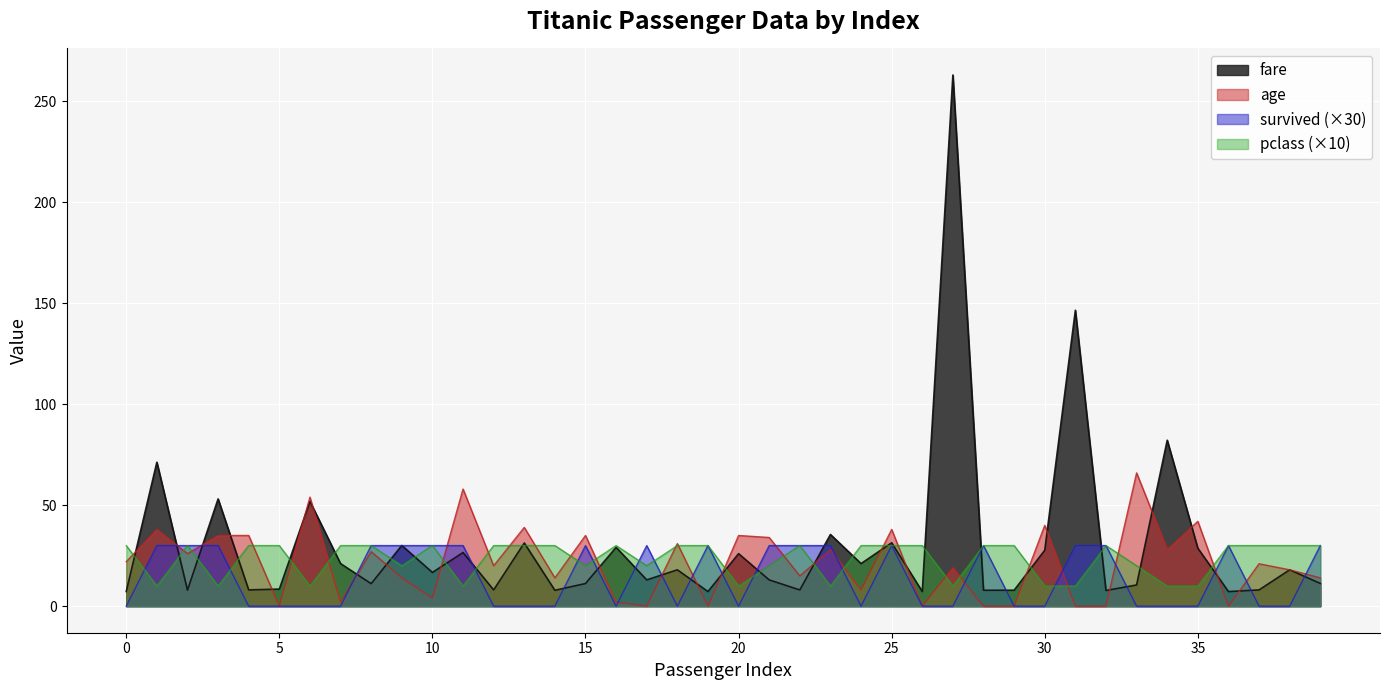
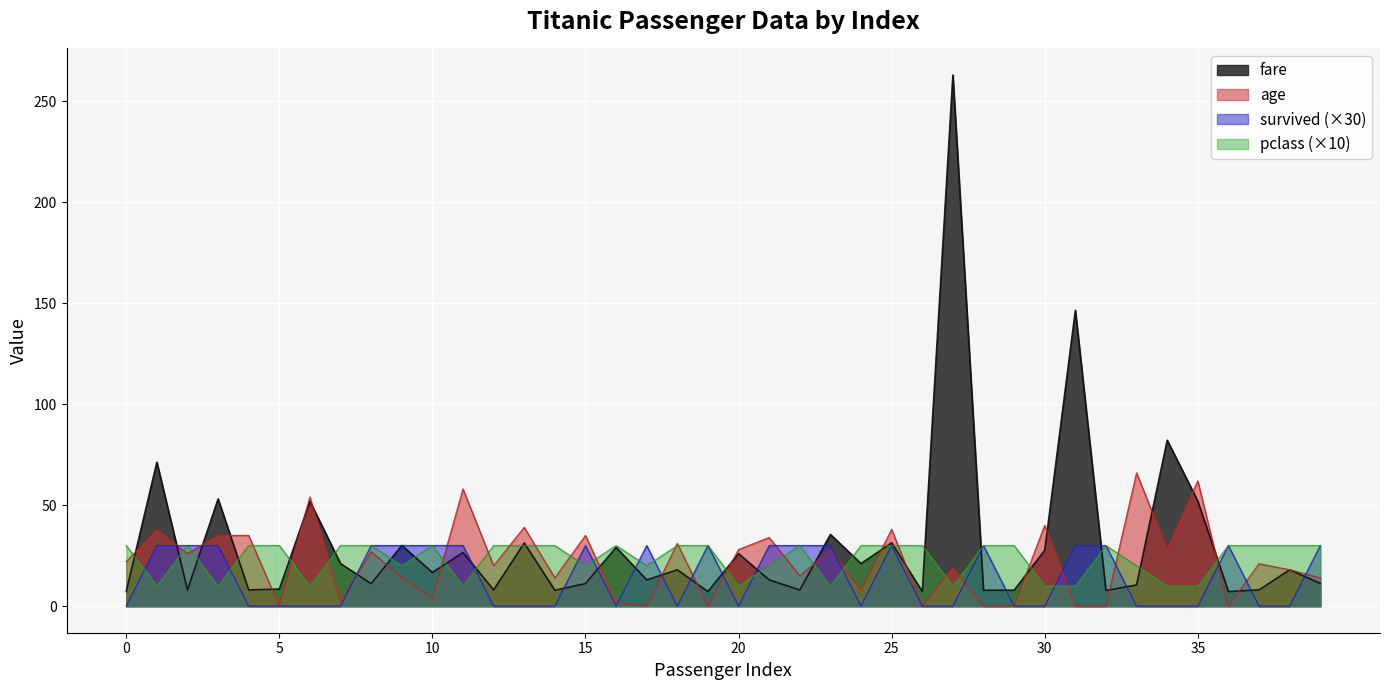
  {
    "fare": {
      "0": 7,
      "5": 8,
      "10": 17,
      "15": 11,
      "20": 26,
      "25": 31,
      "30": 28,
-     "35": 29
+     "35": 52
    },
    "age": {
      "0": 22,
      "10": 4,
      "15": 35,
-     "20": 35,
+     "20": 28,
      "25": 38,
      "30": 40,
-     "35": 42
+     "35": 62
    },
    "survived (×30)": {
      "0": 0,
      "15": 30,
      "20": 0,
      "30": 0,
      "35": 0
    },
    "pclass (×10)": {
      "0": 30,
      "5": 30,
      "15": 20,
      "20": 10,
      "30": 10,
      "35": 10
    }
  }
